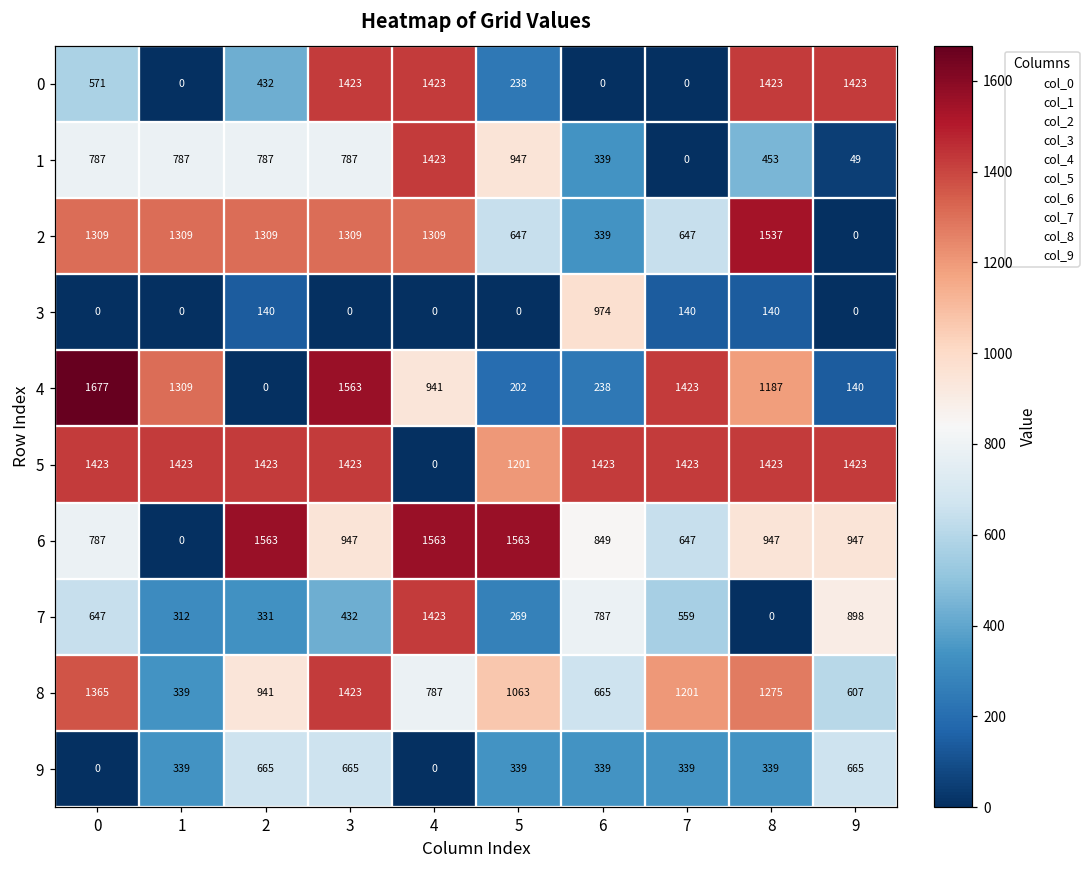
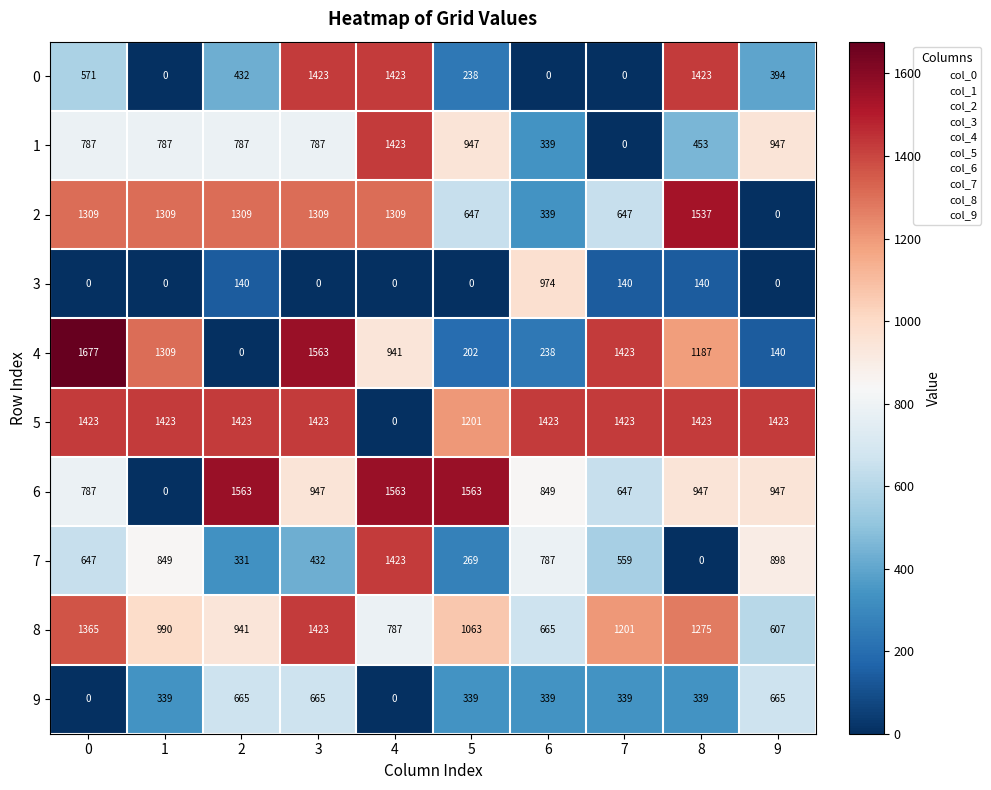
  {
    "0": {
      "0": 571,
      "1": 0,
      "2": 432,
      "3": 1423,
      "4": 1423,
      "5": 238,
      "6": 0,
      "7": 0,
      "8": 1423,
-     "9": 1423
+     "9": 394
    },
    "1": {
      "0": 787,
      "1": 787,
      "2": 787,
      "3": 787,
      "4": 1423,
      "5": 947,
      "6": 339,
      "7": 0,
      "8": 453,
-     "9": 49
+     "9": 947
    },
    "2": {
      "0": 1309,
      "1": 1309,
      "2": 1309,
      "3": 1309,
      "4": 1309,
      "5": 647,
      "6": 339,
      "7": 647,
      "8": 1537,
      "9": 0
    },
    "3": {
      "0": 0,
      "1": 0,
      "2": 140,
      "3": 0,
      "4": 0,
      "5": 0,
      "6": 974,
      "7": 140,
      "8": 140,
      "9": 0
    },
    "4": {
      "0": 1677,
      "1": 1309,
      "2": 0,
      "3": 1563,
      "4": 941,
      "5": 202,
      "6": 238,
      "7": 1423,
      "8": 1187,
      "9": 140
    },
    "5": {
      "0": 1423,
      "1": 1423,
      "2": 1423,
      "3": 1423,
      "4": 0,
      "5": 1201,
      "6": 1423,
      "7": 1423,
      "8": 1423,
      "9": 1423
    },
    "6": {
      "0": 787,
      "1": 0,
      "2": 1563,
      "3": 947,
      "4": 1563,
      "5": 1563,
      "6": 849,
      "7": 647,
      "8": 947,
      "9": 947
    },
    "7": {
      "0": 647,
-     "1": 312,
+     "1": 849,
      "2": 331,
      "3": 432,
      "4": 1423,
      "5": 269,
      "6": 787,
      "7": 559,
      "8": 0,
      "9": 898
    },
    "8": {
      "0": 1365,
-     "1": 339,
+     "1": 990,
      "2": 941,
      "3": 1423,
      "4": 787,
      "5": 1063,
      "6": 665,
      "7": 1201,
      "8": 1275,
      "9": 607
    },
    "9": {
      "0": 0,
      "1": 339,
      "2": 665,
      "3": 665,
      "4": 0,
      "5": 339,
      "6": 339,
      "7": 339,
      "8": 339,
      "9": 665
    }
  }
